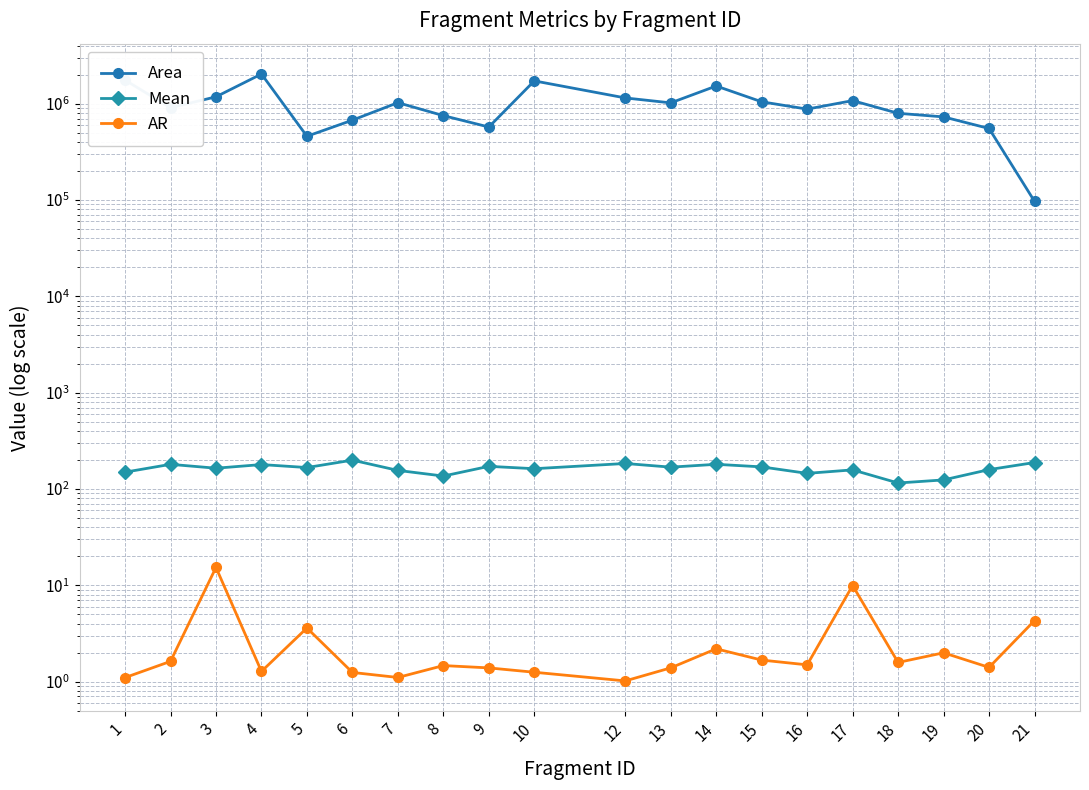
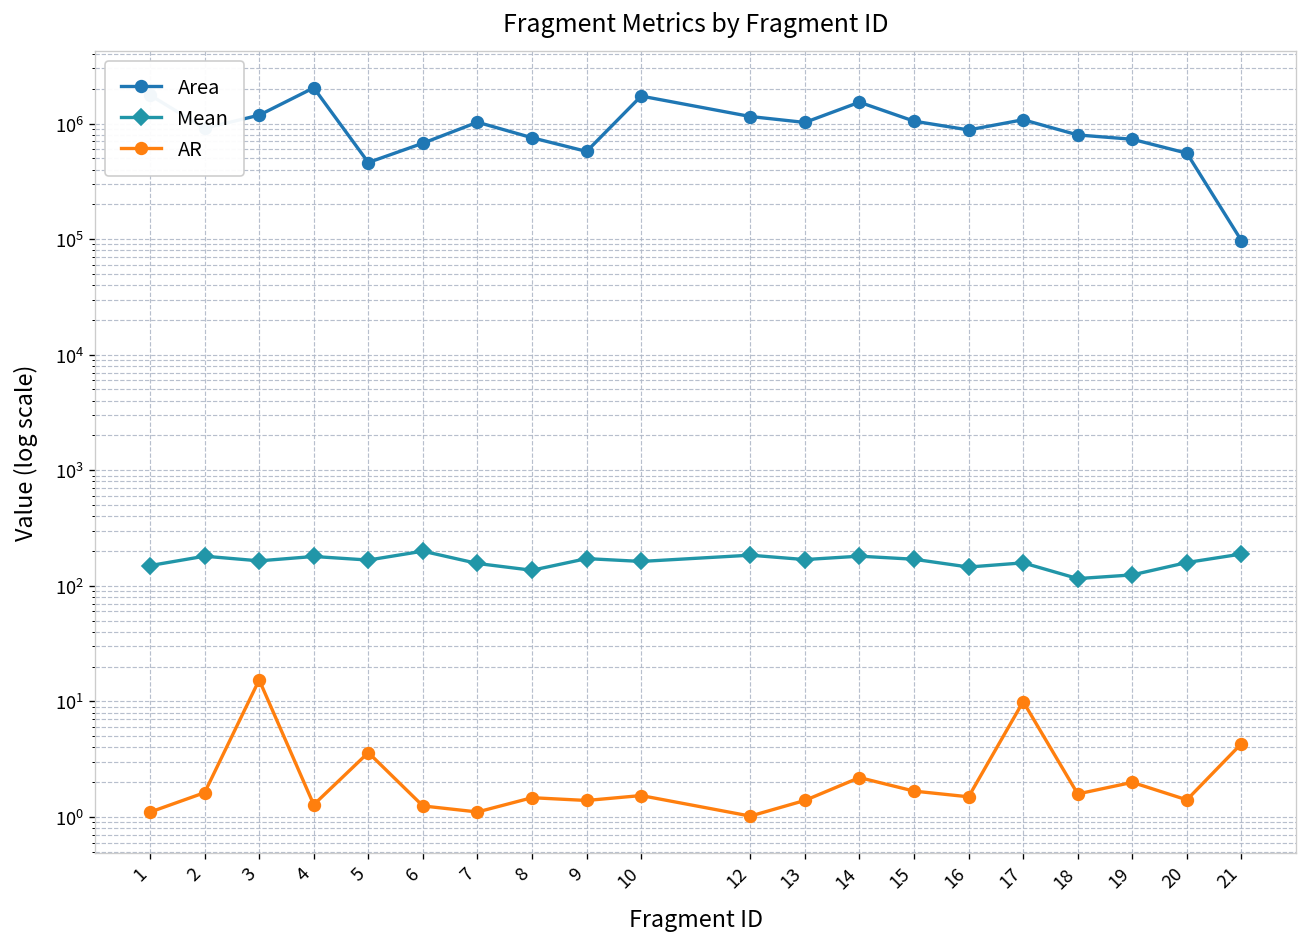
  {
    "AR": {
      "1": 1.1,
      "2": 1.6,
      "3": 15,
      "4": 1.3,
      "5": 3.6,
      "6": 1.2,
      "7": 1.1,
      "8": 1.5,
      "9": 1.4,
-     "10": 1.3,
+     "10": 1.5,
      "12": 1.0,
      "13": 1.4,
      "14": 2.2,
      "15": 1.7,
      "16": 1.5,
      "17": 10,
      "18": 1.6,
      "19": 2.0,
      "20": 1.4,
      "21": 4
    }
  }
